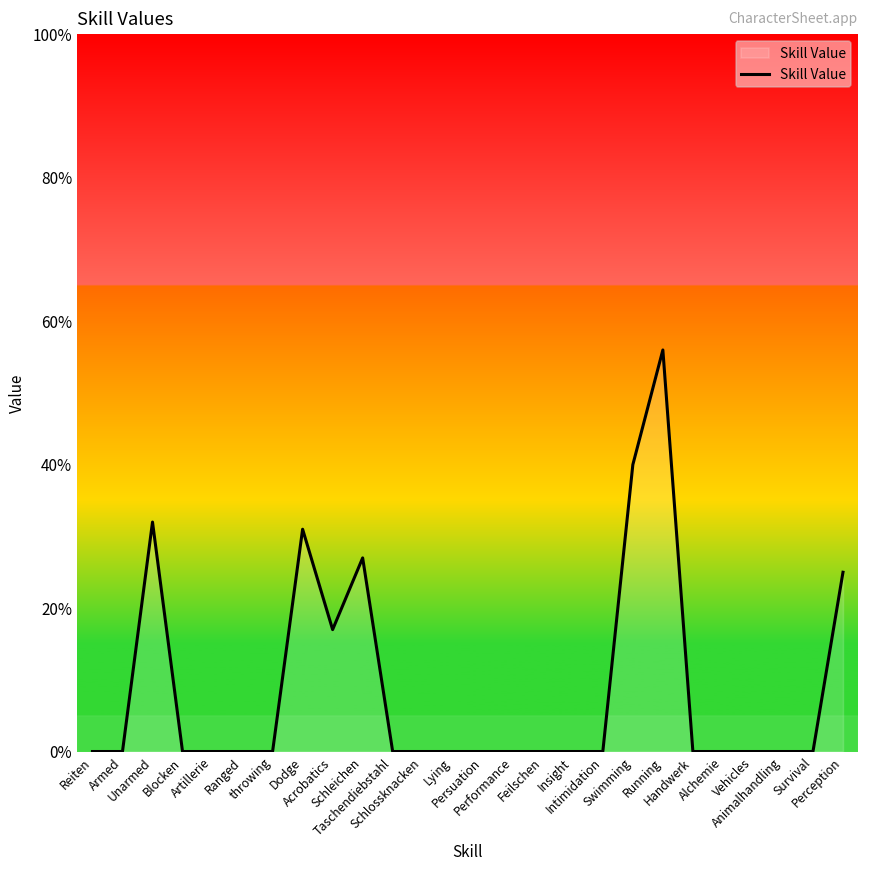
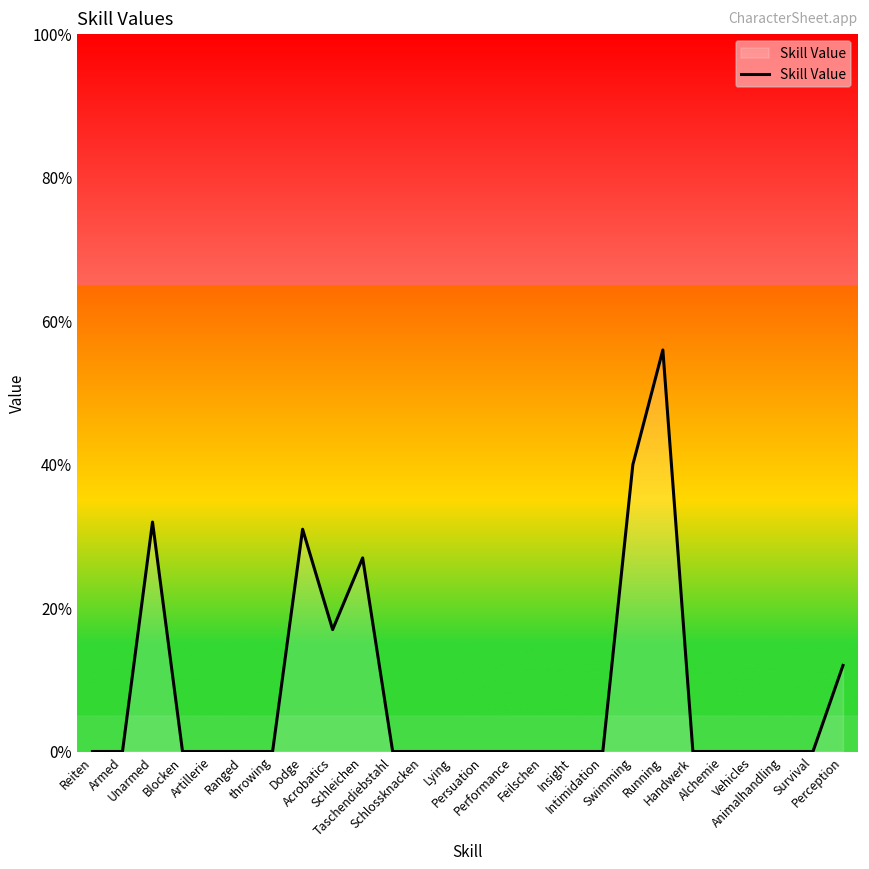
  {
    "Unarmed": "32%",
    "Dodge": "31%",
    "Acrobatics": "17%",
    "Schleichen": "27%",
    "Swimming": "40%",
    "Running": "56%",
-   "Perception": "25%"
+   "Perception": "12%"
  }
